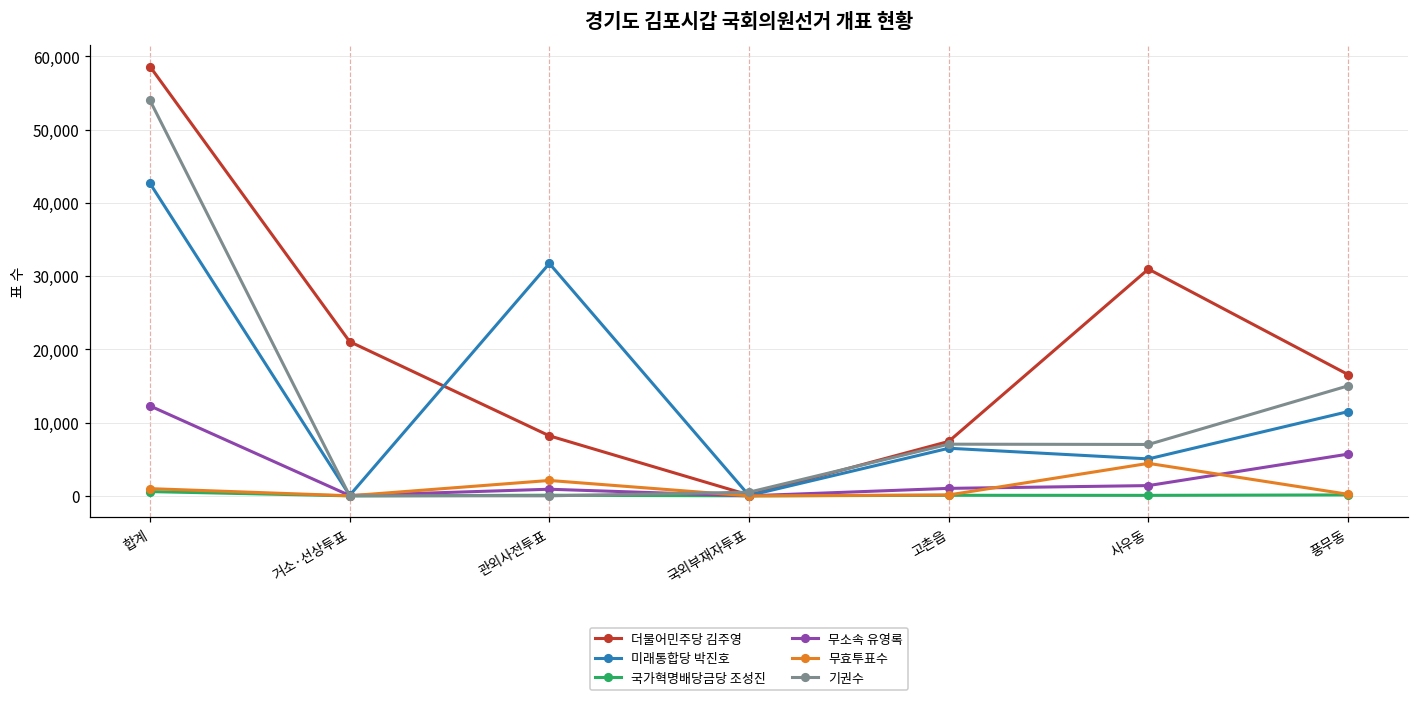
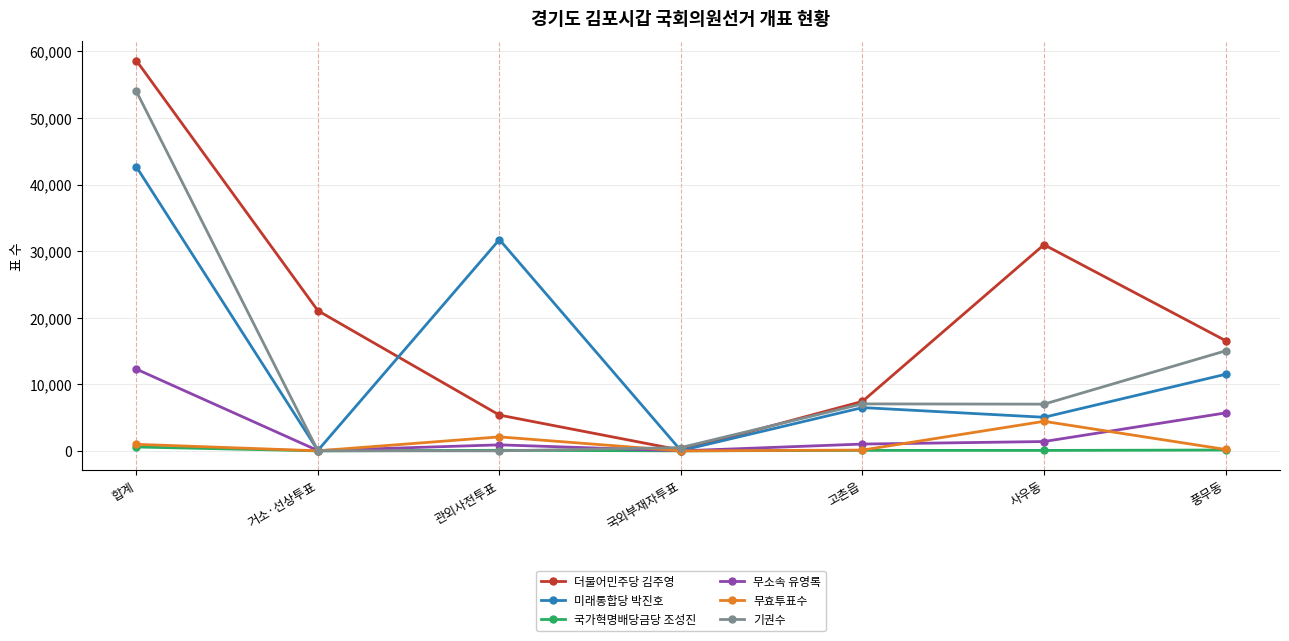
  {
    "더불어민주당 김주영": {
      "합계": "59,000",
      "거소·선상투표": "21,000",
-     "관외사전투표": "8,000",
+     "관외사전투표": "5,000",
      "사우동": "31,000",
      "풍무동": "17,000"
    },
    "미래통합당 박진호": {
      "합계": "43,000",
      "관외사전투표": "32,000",
      "고촌읍": "7,000",
      "사우동": "5,000",
      "풍무동": "12,000"
    },
    "국가혁명배당금당 조성진": {
      "합계": "1,000",
      "사우동": "0"
    },
    "무소속 유영록": {
      "합계": "12,000",
      "관외사전투표": "1,000",
      "고촌읍": "1,000",
      "사우동": "1,000",
      "풍무동": "6,000"
    },
    "무효투표수": {
      "합계": "1,000",
      "관외사전투표": "2,000",
      "사우동": "4,000"
    },
    "기권수": {
      "합계": "54,000",
      "사우동": "7,000",
      "풍무동": "15,000"
    }
  }
